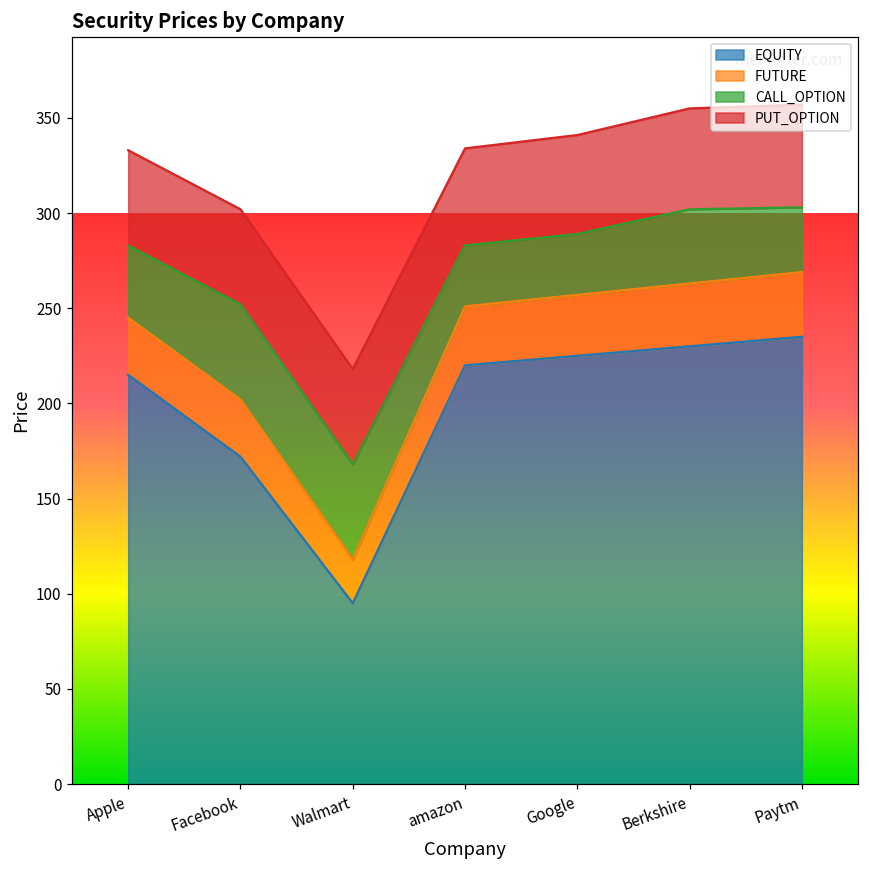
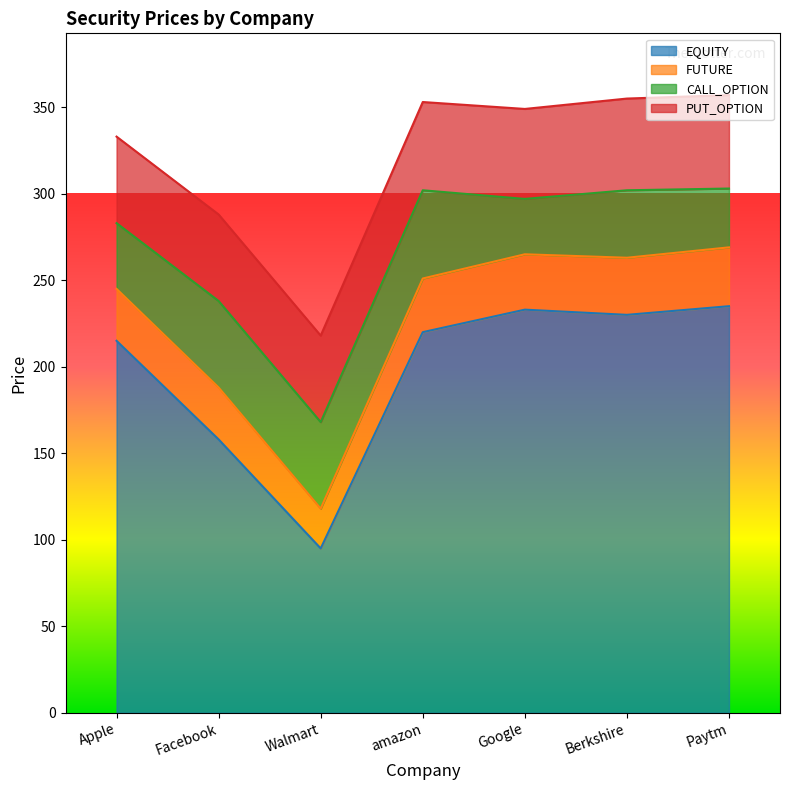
  {
    "EQUITY": {
      "Apple": 215,
-     "Facebook": 172,
+     "Facebook": 158,
      "Walmart": 95,
      "amazon": 220,
-     "Google": 225,
+     "Google": 233,
      "Berkshire": 230,
      "Paytm": 235
    },
    "FUTURE": {
      "Apple": 30,
      "Facebook": 30,
      "Walmart": 23,
      "amazon": 31,
      "Google": 32,
      "Berkshire": 33,
      "Paytm": 34
    },
    "CALL_OPTION": {
      "Apple": 38,
      "Facebook": 50,
      "Walmart": 50,
-     "amazon": 32,
+     "amazon": 51,
      "Google": 32,
      "Berkshire": 39,
      "Paytm": 34
    },
    "PUT_OPTION": {
      "Apple": 50,
      "Facebook": 50,
      "Walmart": 50,
      "amazon": 51,
      "Google": 52,
      "Berkshire": 53
    }
  }
